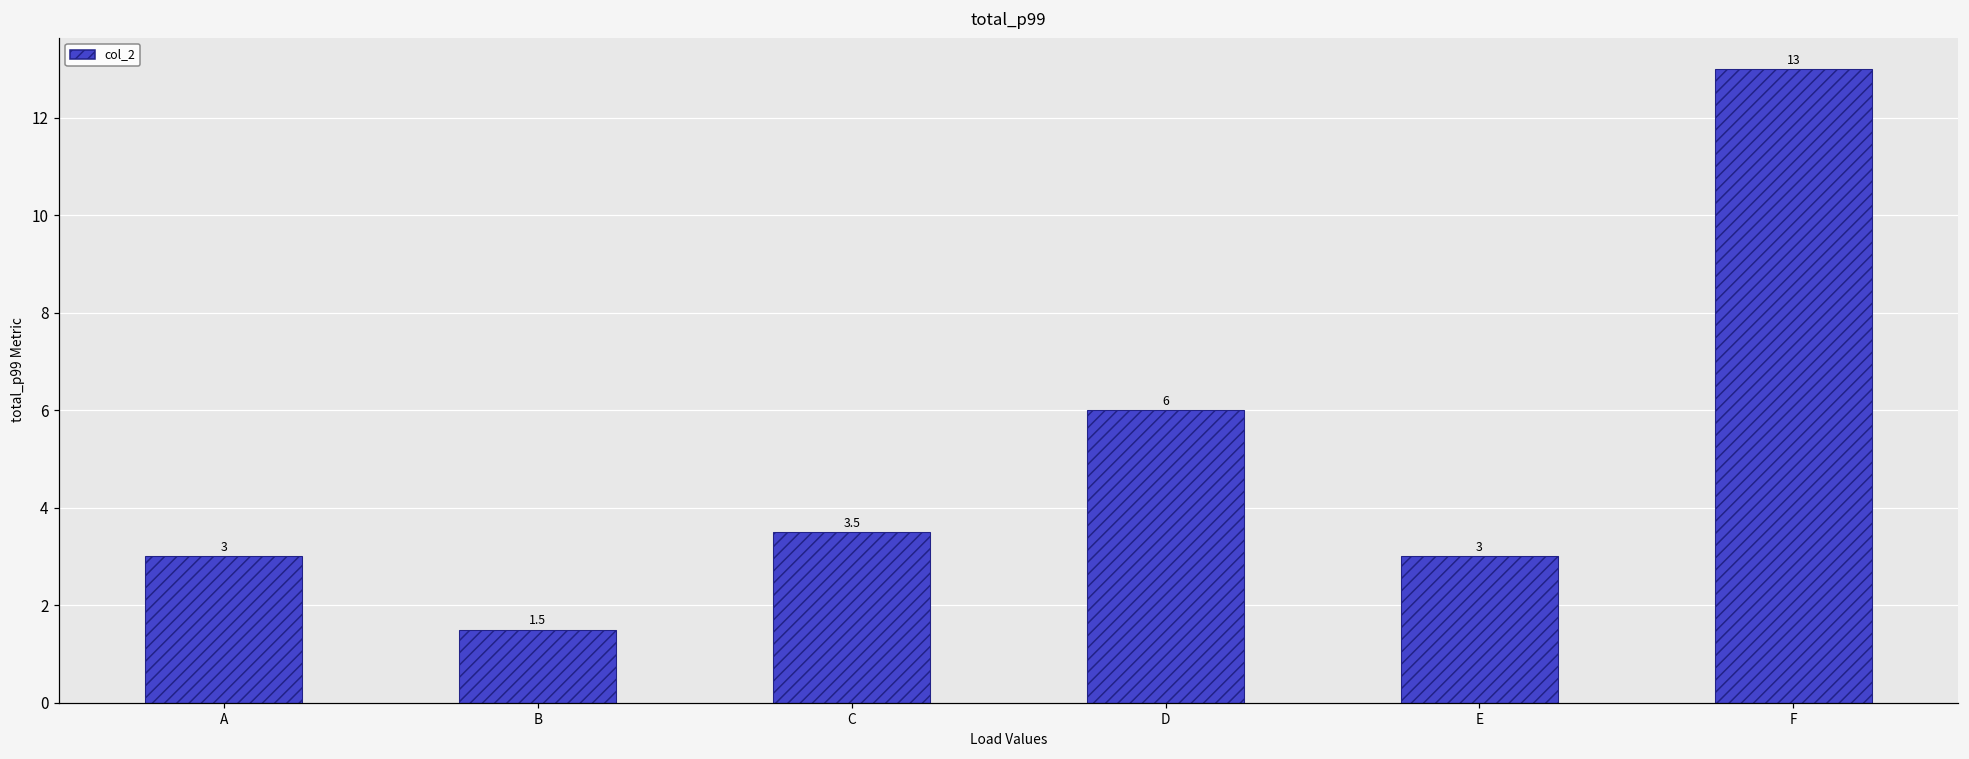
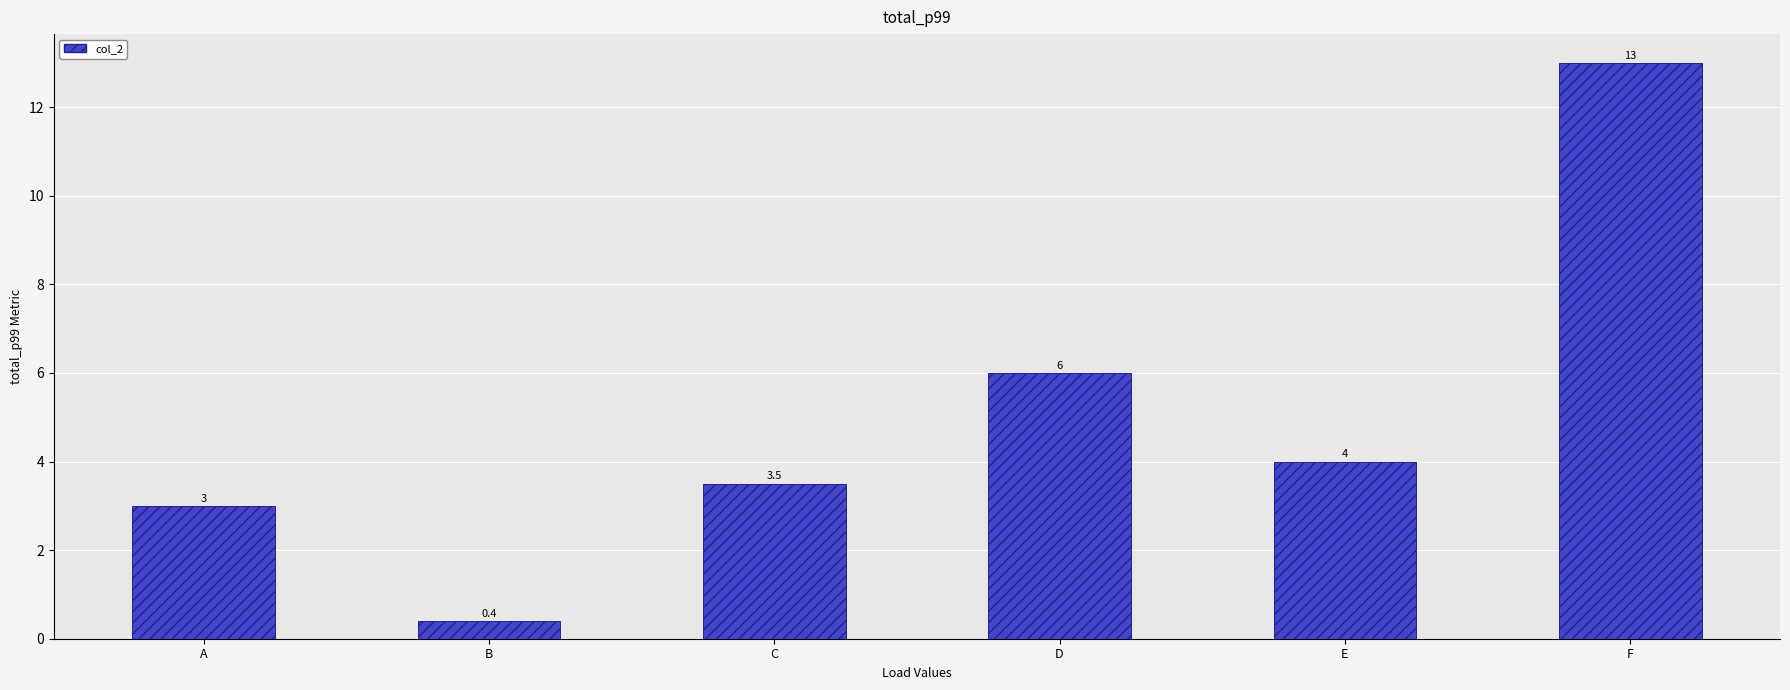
  {
    "A": 3,
-   "B": 1.5,
+   "B": 0.4,
    "C": 3.5,
    "D": 6,
-   "E": 3,
+   "E": 4,
    "F": 13
  }
